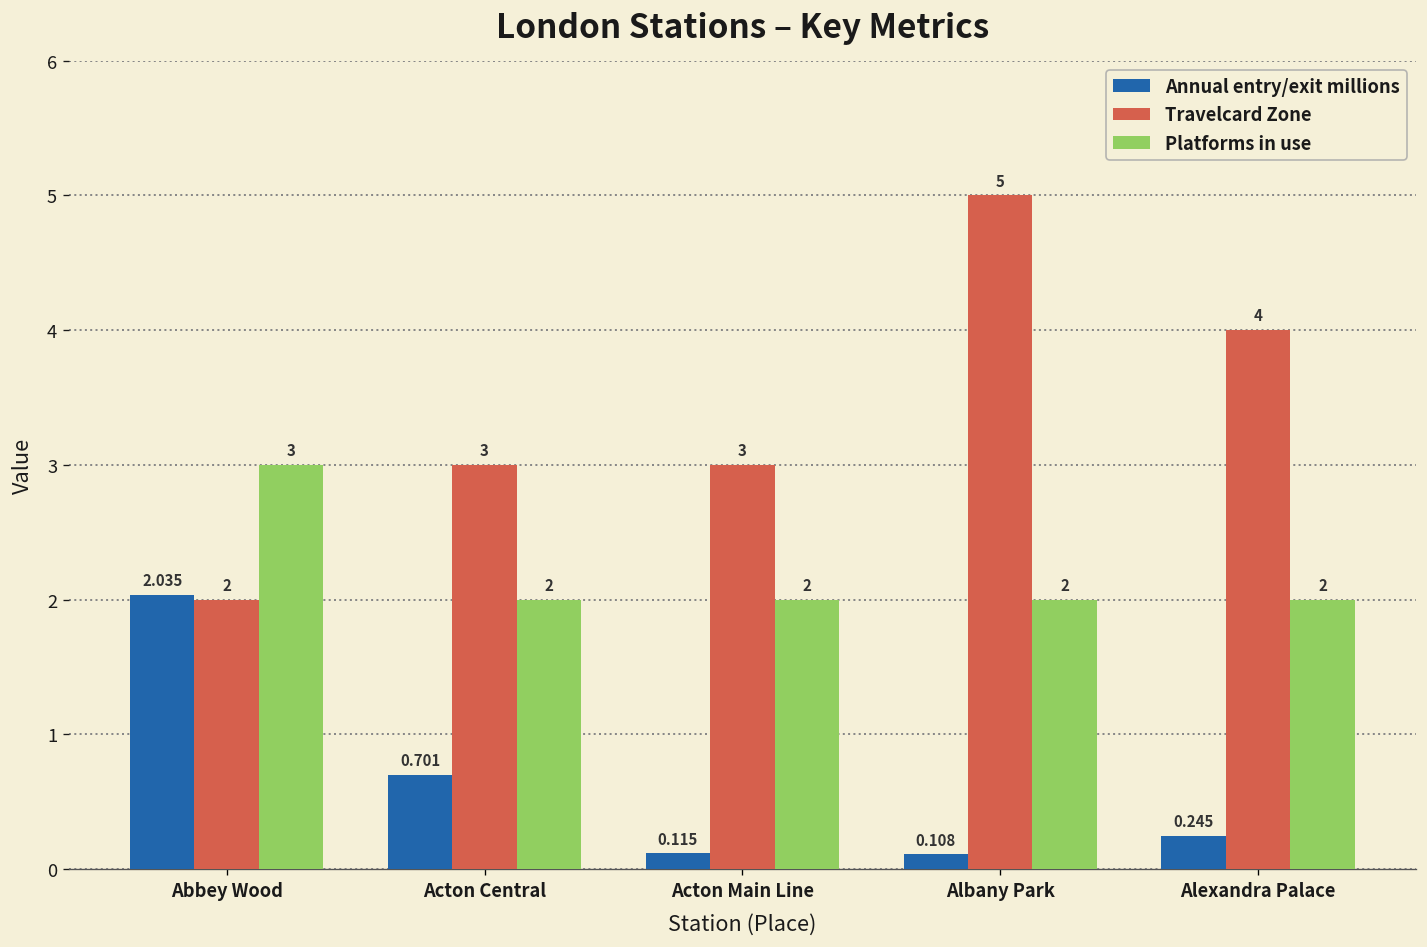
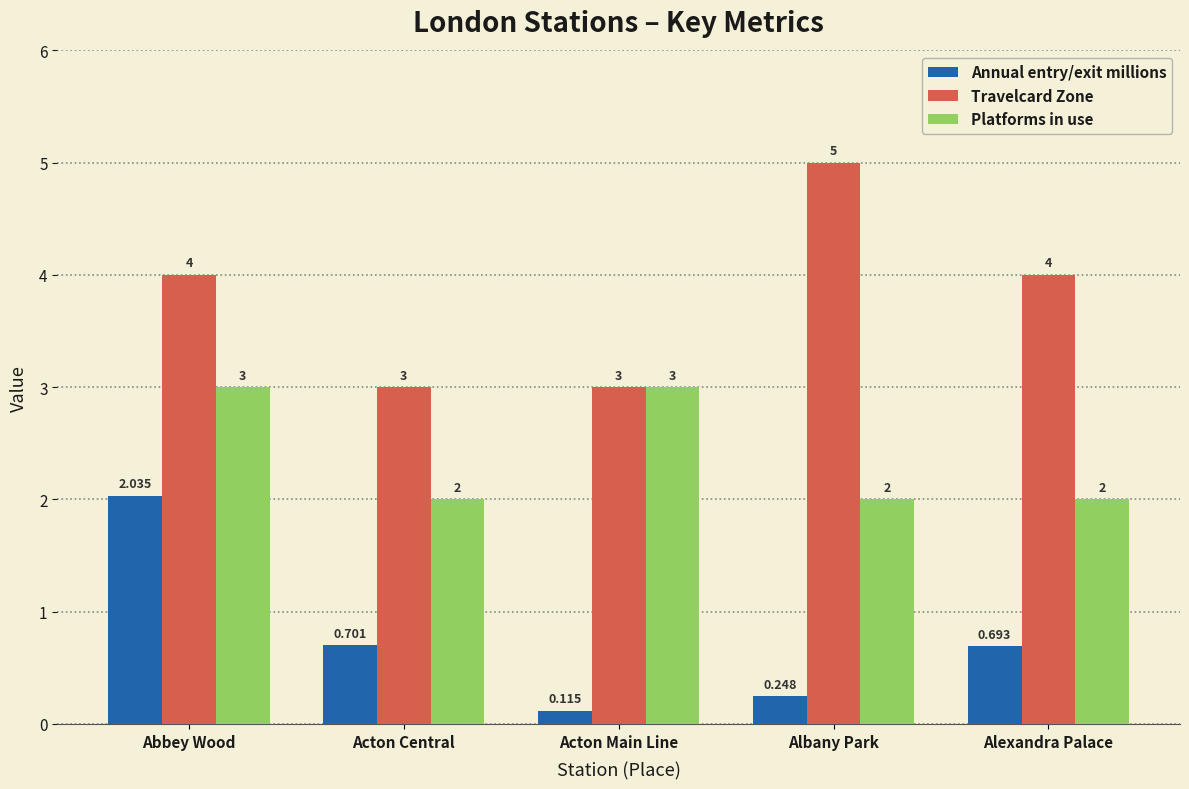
  {
    "Annual entry/exit millions": {
      "Abbey Wood": 2.035,
      "Acton Central": 0.701,
      "Acton Main Line": 0.115,
-     "Albany Park": 0.108,
-     "Alexandra Palace": 0.245
+     "Albany Park": 0.248,
+     "Alexandra Palace": 0.693
    },
    "Travelcard Zone": {
-     "Abbey Wood": 2,
+     "Abbey Wood": 4,
      "Acton Central": 3,
      "Acton Main Line": 3,
      "Albany Park": 5,
      "Alexandra Palace": 4
    },
    "Platforms in use": {
      "Abbey Wood": 3,
      "Acton Central": 2,
-     "Acton Main Line": 2,
+     "Acton Main Line": 3,
      "Albany Park": 2,
      "Alexandra Palace": 2
    }
  }
